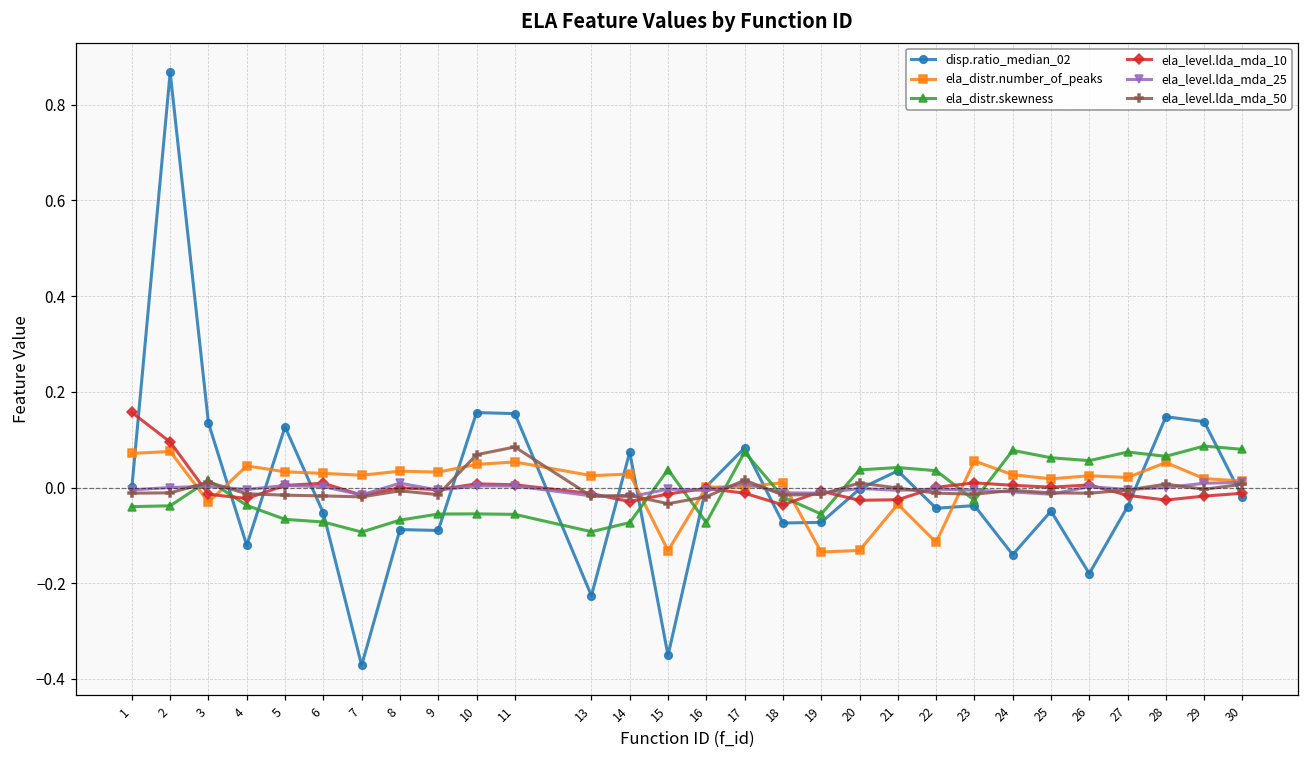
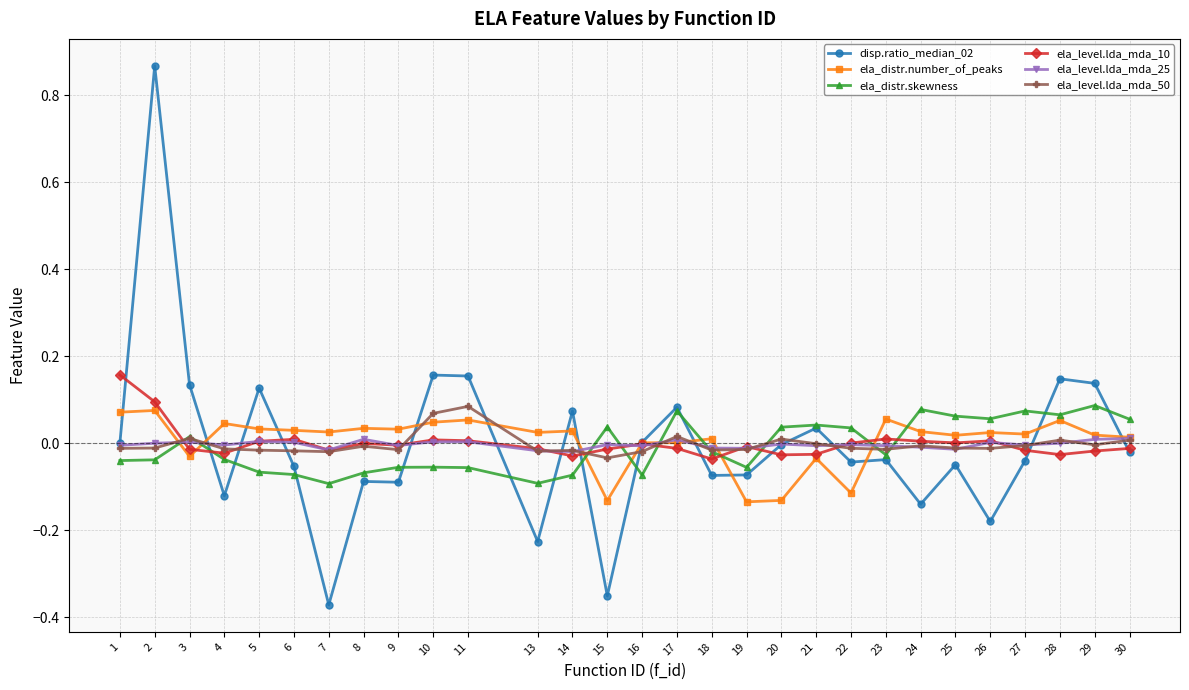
  {
    "disp.ratio_median_02": {
      "2": 0.87,
      "3": 0.13,
      "4": -0.12,
      "5": 0.13,
      "6": -0.05,
      "7": -0.37,
      "8": -0.09,
      "9": -0.09,
      "10": 0.16,
      "11": 0.15,
      "13": -0.23,
      "14": 0.07,
      "15": -0.35,
      "17": 0.08,
      "18": -0.07,
      "19": -0.07,
      "21": 0.03,
      "22": -0.04,
      "23": -0.04,
      "24": -0.14,
      "25": -0.05,
      "26": -0.18,
      "27": -0.04,
      "28": 0.15,
      "29": 0.14,
      "30": -0.02
    },
    "ela_distr.number_of_peaks": {
      "1": 0.07,
      "2": 0.08,
      "3": -0.03,
      "4": 0.05,
      "5": 0.03,
      "6": 0.03,
      "7": 0.03,
      "8": 0.03,
      "9": 0.03,
      "10": 0.05,
      "11": 0.05,
      "13": 0.02,
      "14": 0.03,
      "15": -0.13,
      "17": 0.00,
      "18": 0.01,
      "19": -0.13,
      "20": -0.13,
      "21": -0.03,
      "22": -0.11,
      "23": 0.06,
      "24": 0.03,
      "25": 0.02,
      "26": 0.02,
      "27": 0.02,
      "28": 0.05,
      "29": 0.02
    },
    "ela_distr.skewness": {
      "1": -0.04,
      "2": -0.04,
      "4": -0.04,
      "5": -0.07,
      "6": -0.07,
      "7": -0.09,
      "8": -0.07,
      "9": -0.06,
      "10": -0.06,
      "11": -0.06,
      "13": -0.09,
      "14": -0.07,
      "15": 0.04,
      "16": -0.07,
      "17": 0.07,
      "19": -0.06,
      "20": 0.04,
      "21": 0.04,
      "22": 0.04,
      "23": -0.03,
      "24": 0.08,
      "25": 0.06,
      "26": 0.06,
      "27": 0.07,
      "28": 0.07,
      "29": 0.09,
-     "30": 0.08
+     "30": 0.06
    },
    "ela_level.lda_mda_10": {
      "1": 0.16,
      "2": 0.10,
      "3": -0.01,
      "4": -0.02,
      "6": 0.01,
      "8": 0.00,
      "14": -0.03,
      "15": -0.01,
      "17": -0.01,
      "18": -0.04,
      "20": -0.03,
      "21": -0.03,
      "23": 0.01,
      "24": 0.00,
      "25": 0.00,
      "27": -0.02,
      "28": -0.03,
      "29": -0.02,
      "30": -0.01
    },
    "ela_level.lda_mda_25": {
      "2": 0.00,
      "3": 0.00,
      "4": 0.00,
      "6": 0.00,
      "8": 0.01,
      "15": 0.00,
      "17": 0.01,
      "23": -0.01,
      "28": 0.00,
      "29": 0.01
    },
    "ela_level.lda_mda_50": {
      "1": -0.01,
      "2": -0.01,
      "4": -0.01,
      "5": -0.02,
      "6": -0.02,
      "8": -0.01,
      "9": -0.01,
      "10": 0.07,
      "11": 0.08,
      "15": -0.03,
      "16": -0.02,
      "17": 0.02,
      "20": 0.01,
      "22": -0.01,
      "23": -0.01,
      "26": -0.01,
      "28": 0.01,
      "29": 0.00
    }
  }
